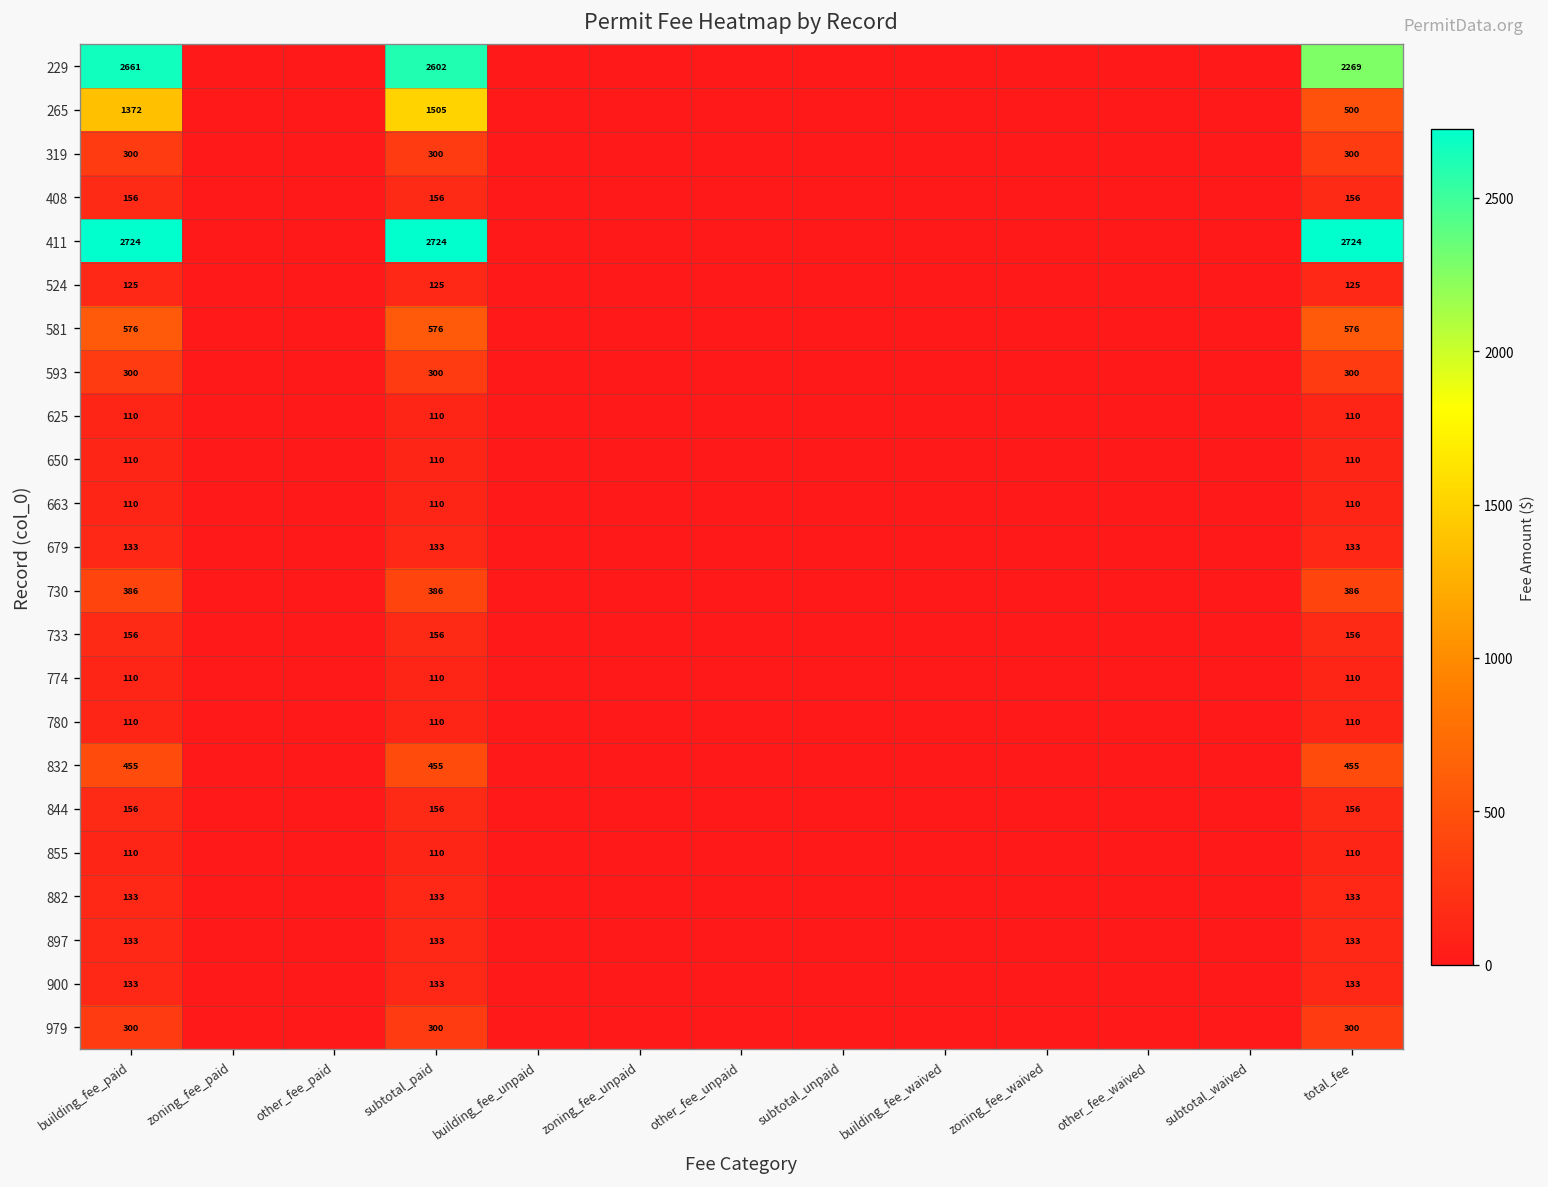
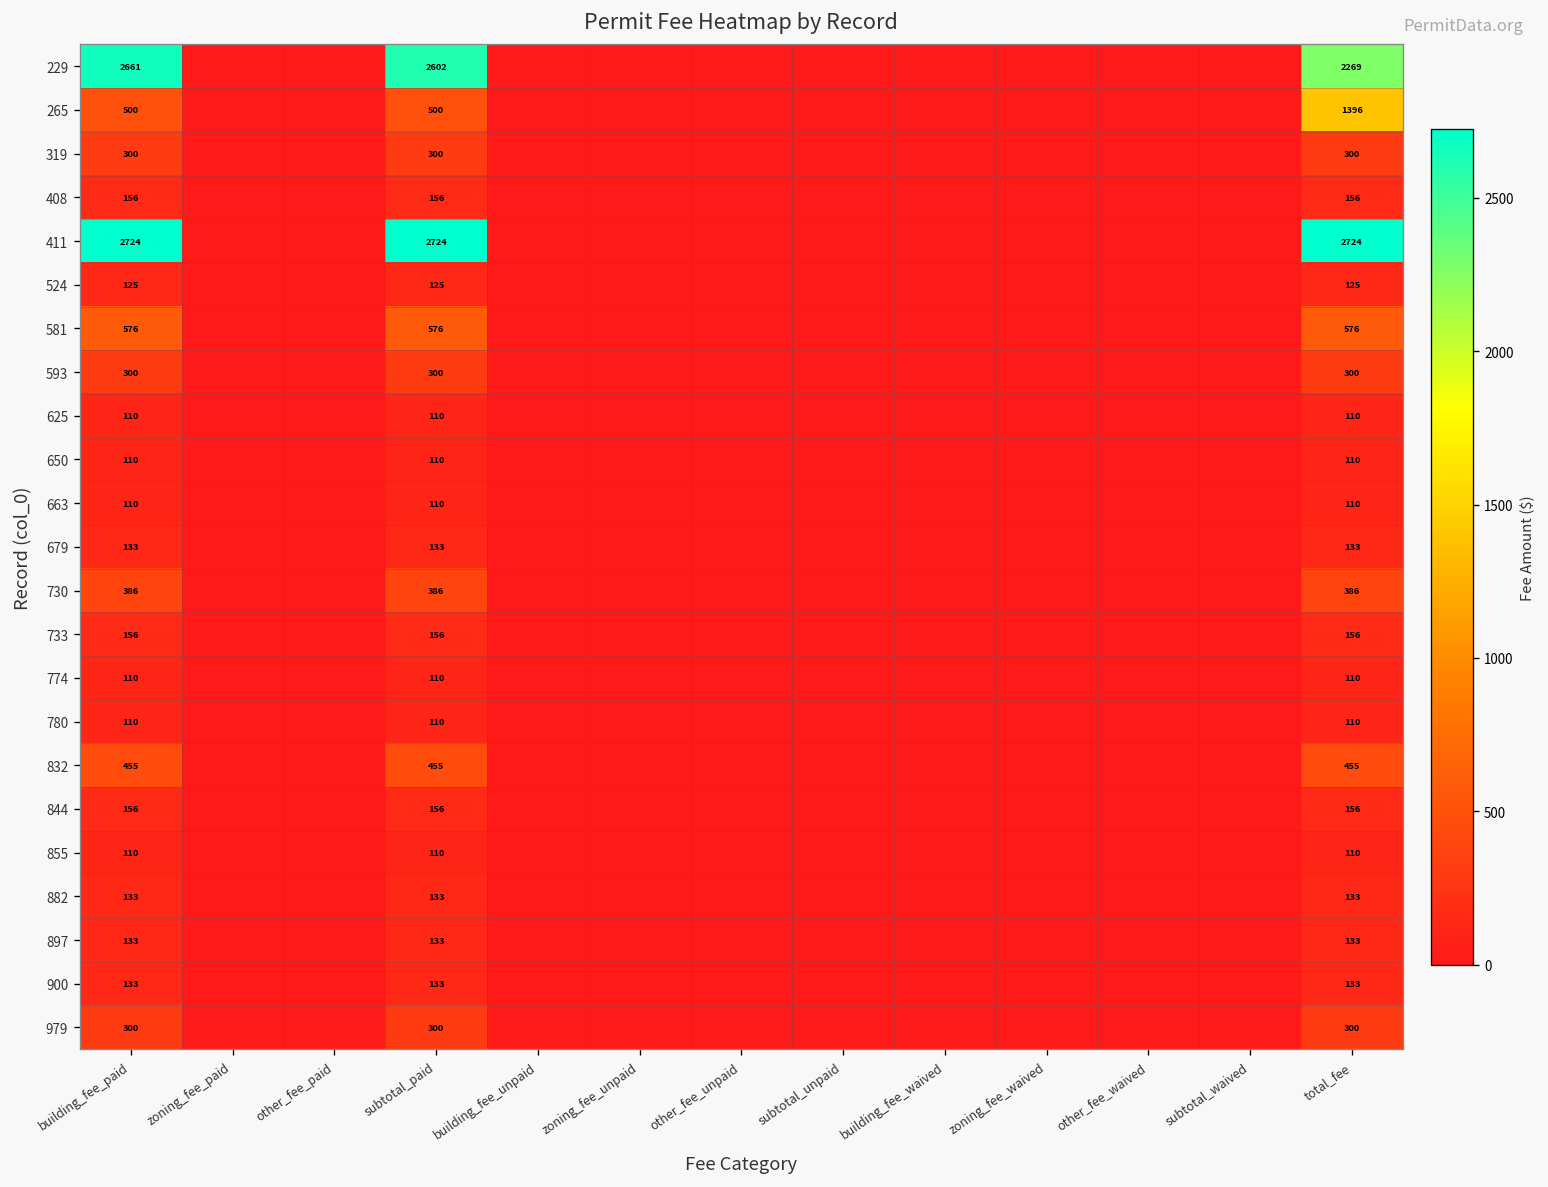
  {
    "229": {
      "building_fee_paid": 2661,
      "subtotal_paid": 2602,
      "total_fee": 2269
    },
    "265": {
-     "building_fee_paid": 1372,
-     "subtotal_paid": 1505,
-     "total_fee": 500
+     "building_fee_paid": 500,
+     "subtotal_paid": 500,
+     "total_fee": 1396
    },
    "319": {
      "building_fee_paid": 300,
      "subtotal_paid": 300,
      "total_fee": 300
    },
    "408": {
      "building_fee_paid": 156,
      "subtotal_paid": 156,
      "total_fee": 156
    },
    "411": {
      "building_fee_paid": 2724,
      "subtotal_paid": 2724,
      "total_fee": 2724
    },
    "524": {
      "building_fee_paid": 125,
      "subtotal_paid": 125,
      "total_fee": 125
    },
    "581": {
      "building_fee_paid": 576,
      "subtotal_paid": 576,
      "total_fee": 576
    },
    "593": {
      "building_fee_paid": 300,
      "subtotal_paid": 300,
      "total_fee": 300
    },
    "625": {
      "building_fee_paid": 110,
      "subtotal_paid": 110,
      "total_fee": 110
    },
    "650": {
      "building_fee_paid": 110,
      "subtotal_paid": 110,
      "total_fee": 110
    },
    "663": {
      "building_fee_paid": 110,
      "subtotal_paid": 110,
      "total_fee": 110
    },
    "679": {
      "building_fee_paid": 133,
      "subtotal_paid": 133,
      "total_fee": 133
    },
    "730": {
      "building_fee_paid": 386,
      "subtotal_paid": 386,
      "total_fee": 386
    },
    "733": {
      "building_fee_paid": 156,
      "subtotal_paid": 156,
      "total_fee": 156
    },
    "774": {
      "building_fee_paid": 110,
      "subtotal_paid": 110,
      "total_fee": 110
    },
    "780": {
      "building_fee_paid": 110,
      "subtotal_paid": 110,
      "total_fee": 110
    },
    "832": {
      "building_fee_paid": 455,
      "subtotal_paid": 455,
      "total_fee": 455
    },
    "844": {
      "building_fee_paid": 156,
      "subtotal_paid": 156,
      "total_fee": 156
    },
    "855": {
      "building_fee_paid": 110,
      "subtotal_paid": 110,
      "total_fee": 110
    },
    "882": {
      "building_fee_paid": 133,
      "subtotal_paid": 133,
      "total_fee": 133
    },
    "897": {
      "building_fee_paid": 133,
      "subtotal_paid": 133,
      "total_fee": 133
    },
    "900": {
      "building_fee_paid": 133,
      "subtotal_paid": 133,
      "total_fee": 133
    },
    "979": {
      "building_fee_paid": 300,
      "subtotal_paid": 300,
      "total_fee": 300
    }
  }
